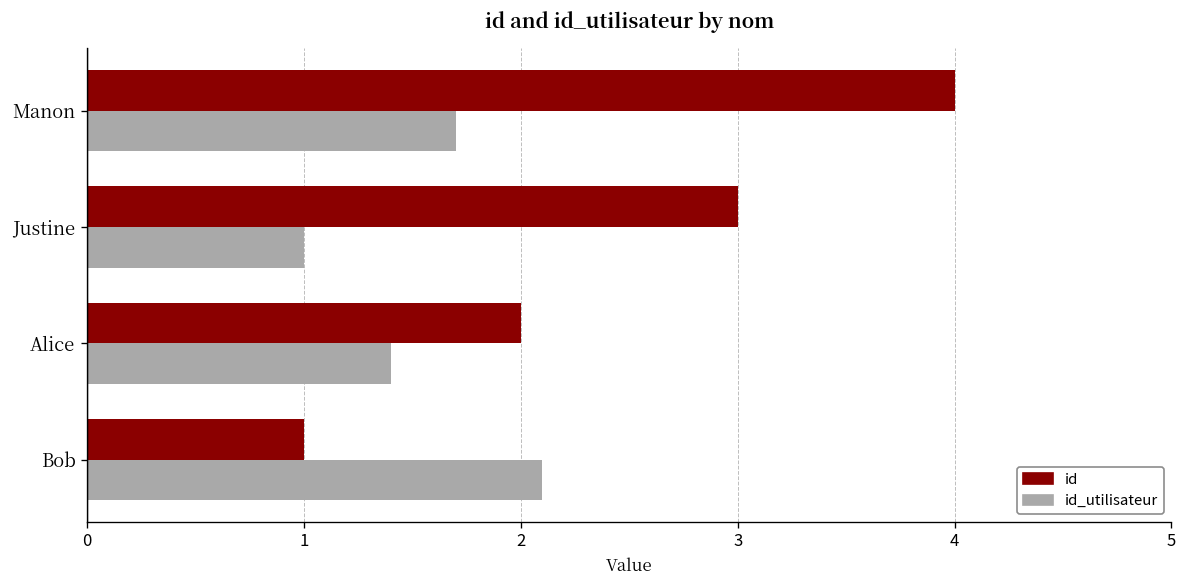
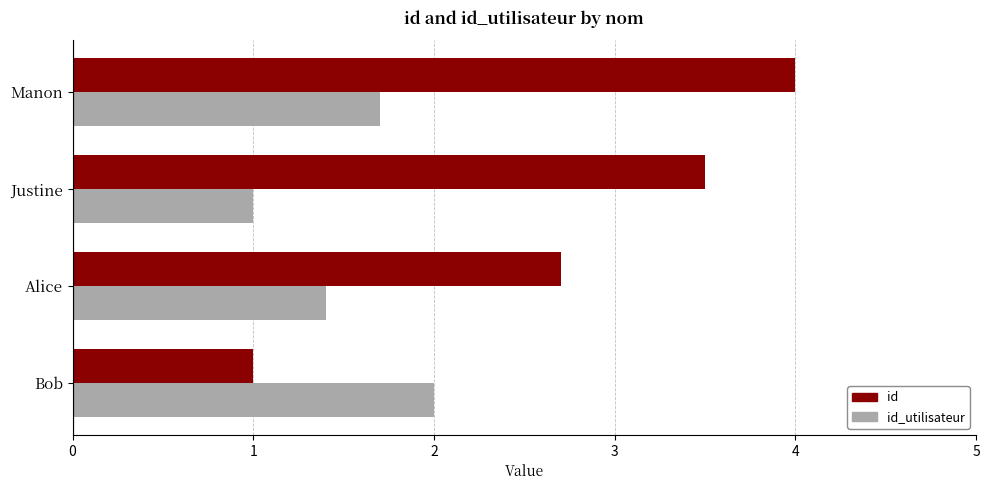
  {
    "id": {
      "Manon": 4.0,
-     "Justine": 3.0,
-     "Alice": 2.0,
+     "Justine": 3.5,
+     "Alice": 2.7,
      "Bob": 1.0
    },
    "id_utilisateur": {
      "Manon": 1.7,
      "Justine": 1.0,
      "Alice": 1.4,
-     "Bob": 2.1
+     "Bob": 2.0
    }
  }
